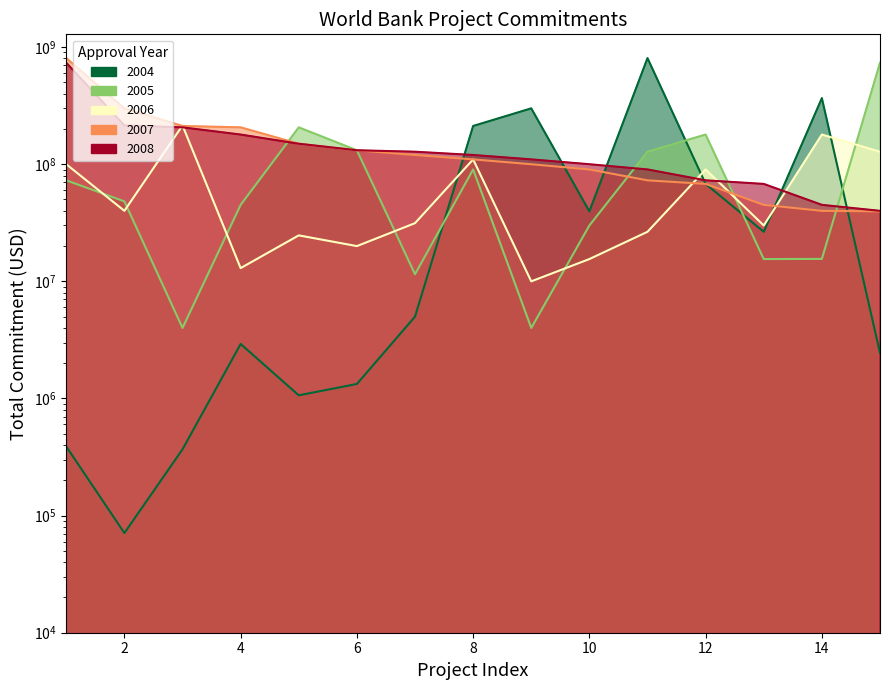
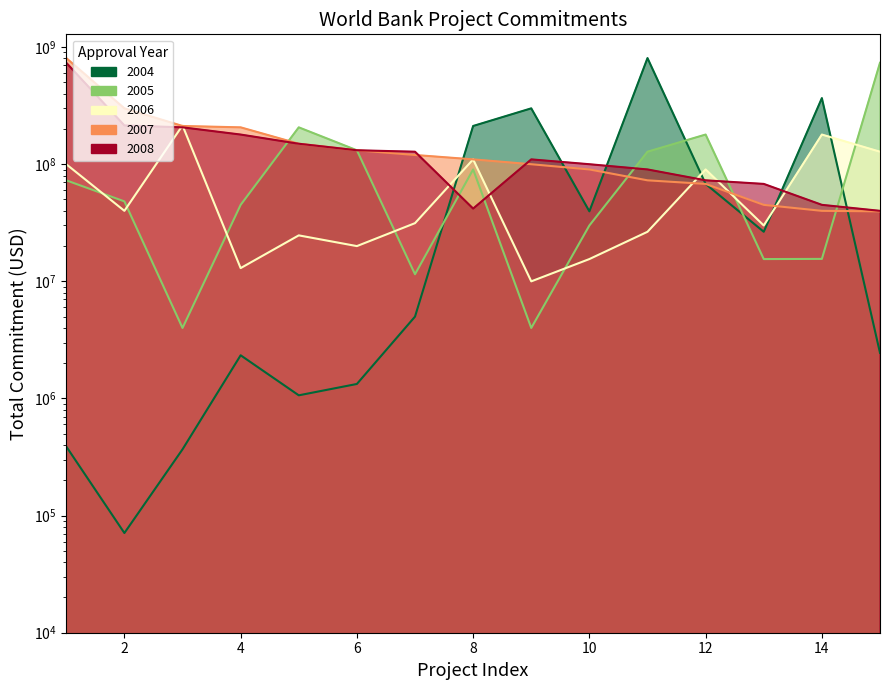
  {
    "2004": {
      "2": 70000,
-     "4": 2900000,
+     "4": 2300000,
      "6": 1300000,
      "8": 210000000,
      "10": 40000000,
      "14": 370000000
    },
    "2005": {
      "2": 48000000,
      "4": 45000000,
      "8": 90000000,
      "10": 30000000,
      "12": 180000000,
      "14": 16000000
    },
    "2006": {
      "2": 40000000,
      "4": 13000000,
      "6": 20000000,
      "10": 16000000,
      "12": 90000000,
      "14": 180000000
    },
    "2007": {
      "4": 210000000,
      "10": 90000000,
      "14": 40000000
    },
    "2008": {
      "4": 180000000,
-     "8": 120000000,
+     "8": 42000000,
      "10": 100000000,
      "12": 70000000,
      "14": 45000000
    }
  }
